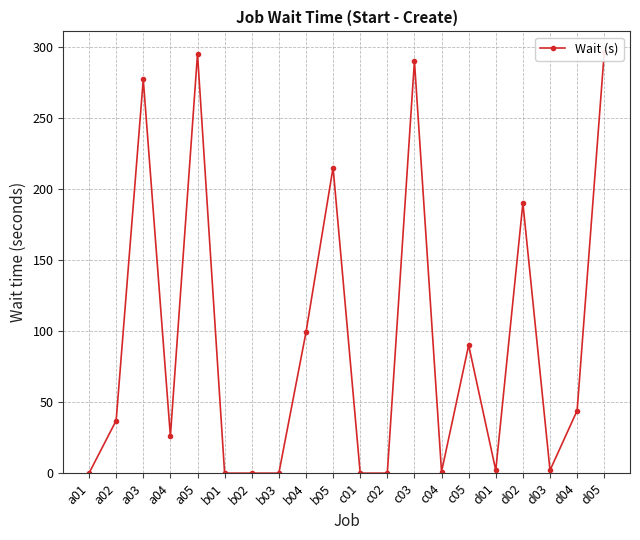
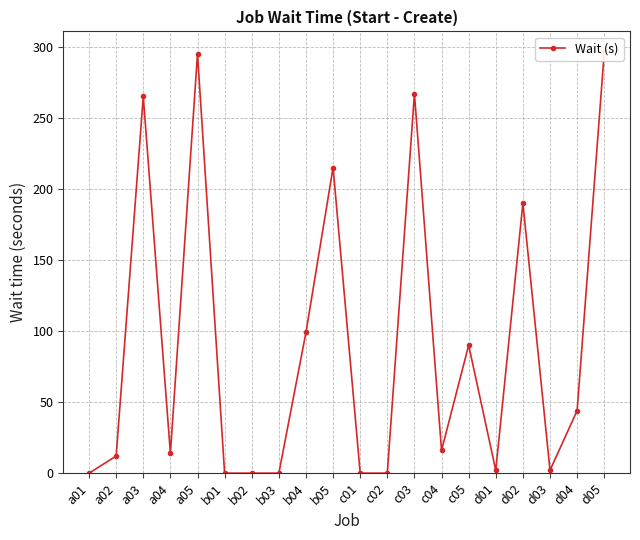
  {
    "a01": 0,
-   "a02": 37,
-   "a03": 277,
-   "a04": 26,
+   "a02": 12,
+   "a03": 265,
+   "a04": 14,
    "a05": 295,
    "b01": 0,
    "b02": 0,
    "b03": 0,
    "b04": 99,
    "b05": 215,
    "c01": 0,
    "c02": 0,
-   "c03": 290,
-   "c04": 1,
+   "c03": 267,
+   "c04": 16,
    "c05": 90,
    "d01": 2,
    "d02": 190,
    "d03": 2,
    "d04": 44
  }
